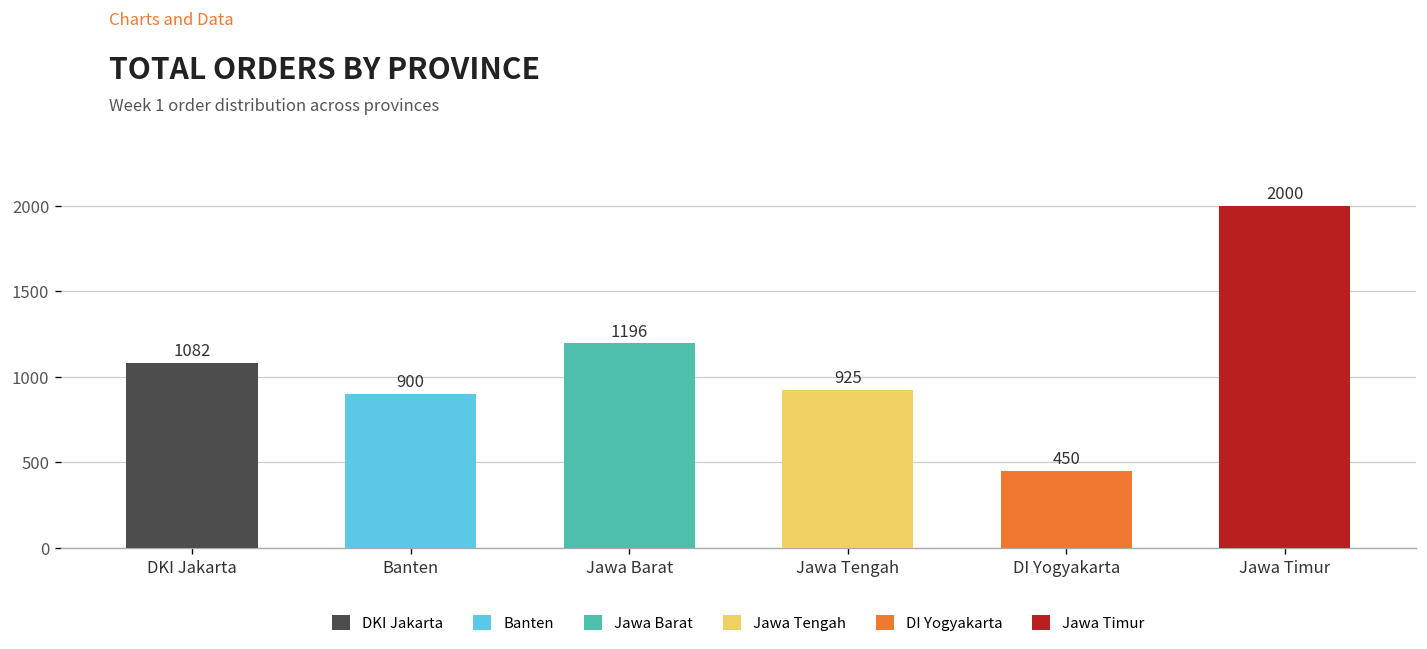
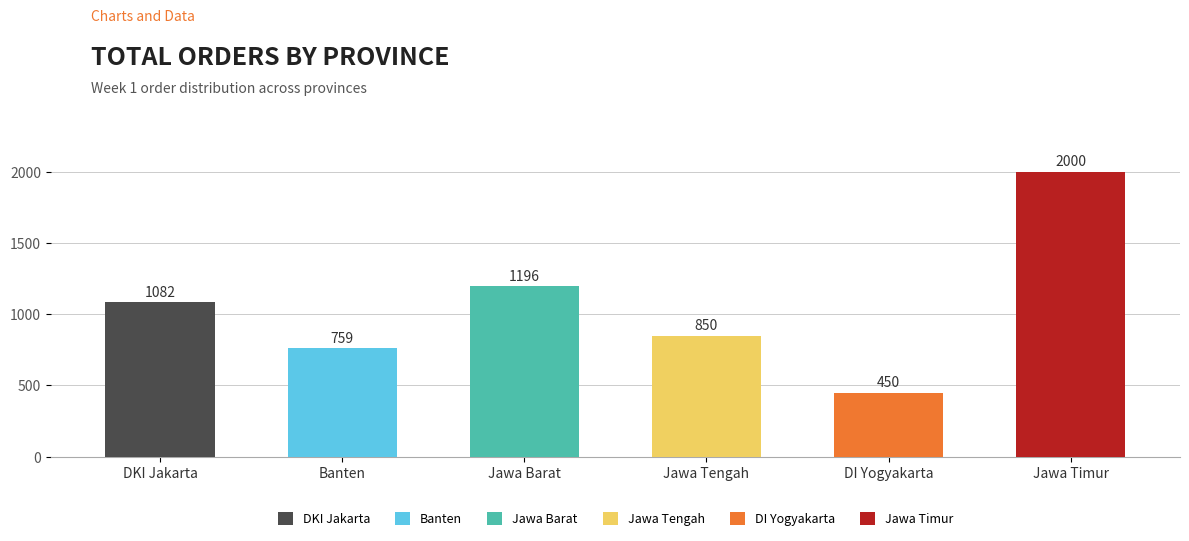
  {
    "DKI Jakarta": 1082,
-   "Banten": 900,
+   "Banten": 759,
    "Jawa Barat": 1196,
-   "Jawa Tengah": 925,
+   "Jawa Tengah": 850,
    "DI Yogyakarta": 450,
    "Jawa Timur": 2000
  }
